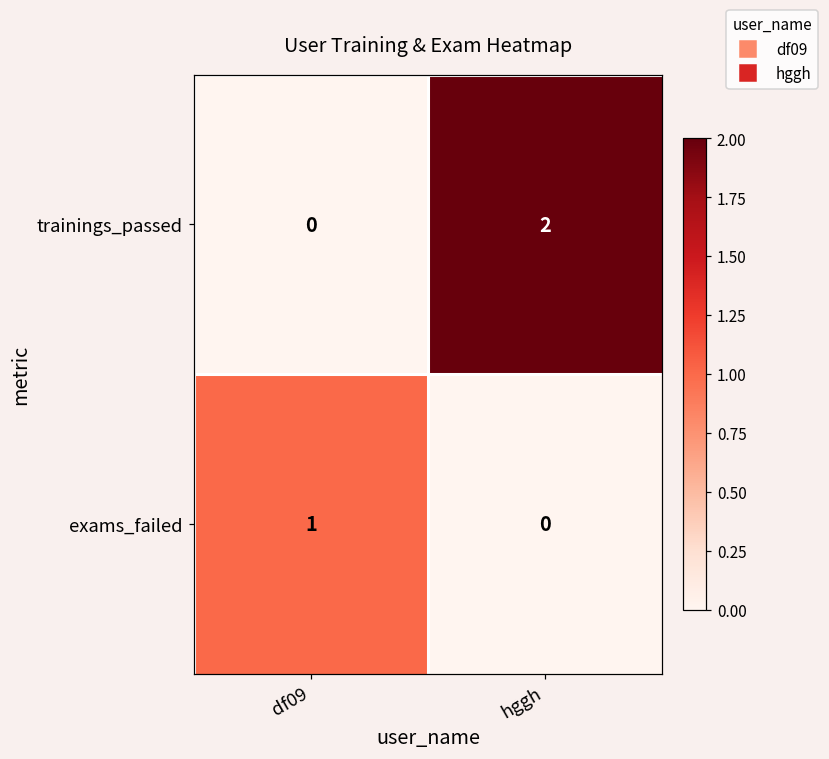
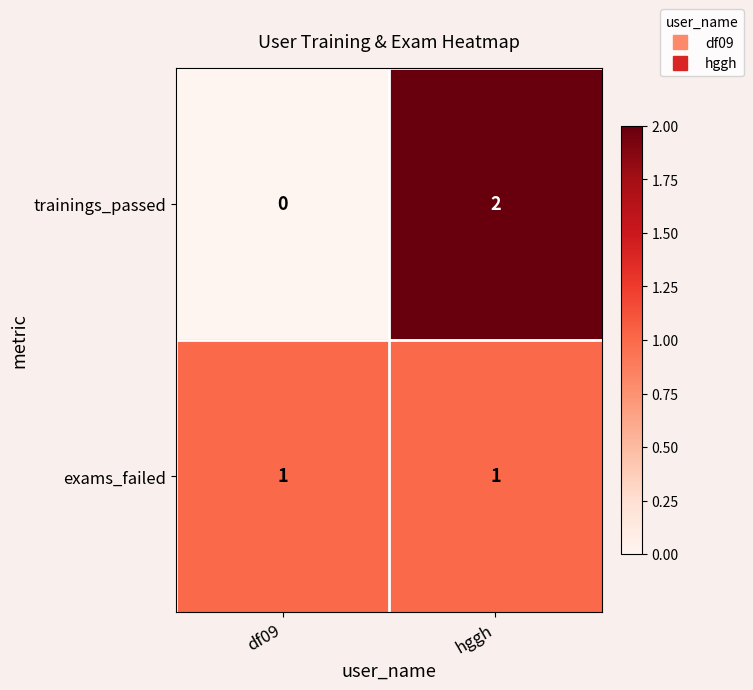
  {
    "trainings_passed": {
      "df09": 0,
      "hggh": 2
    },
    "exams_failed": {
      "df09": 1,
-     "hggh": 0
+     "hggh": 1
    }
  }
